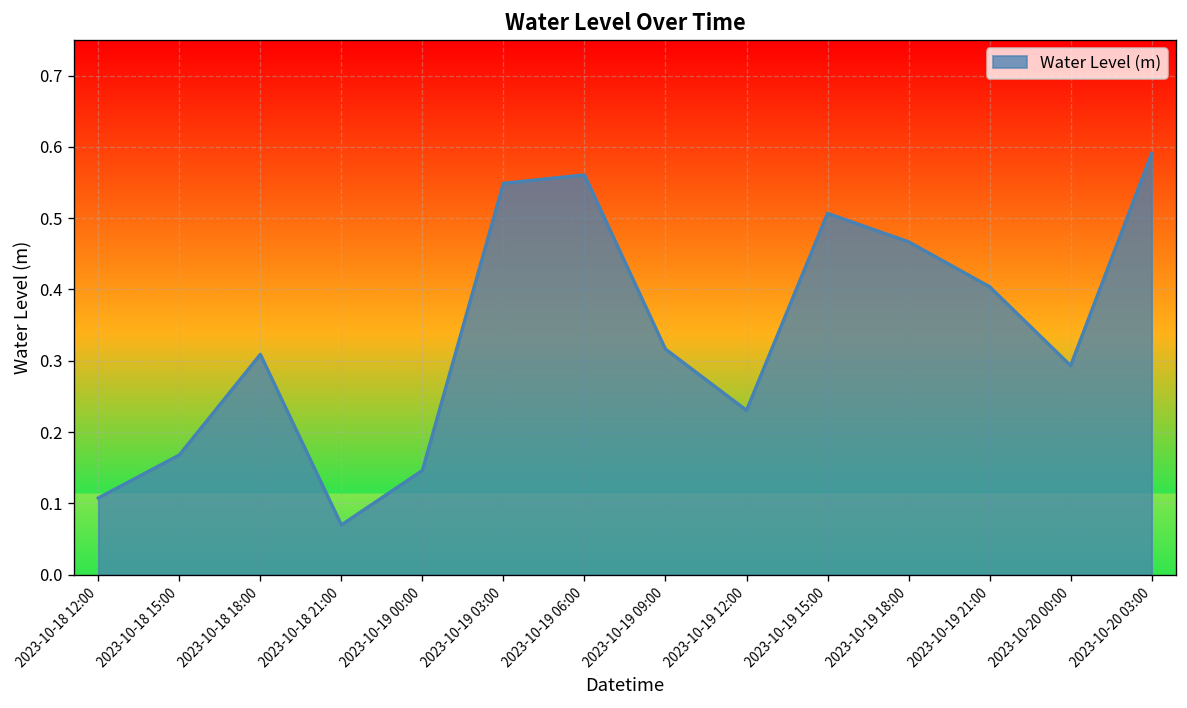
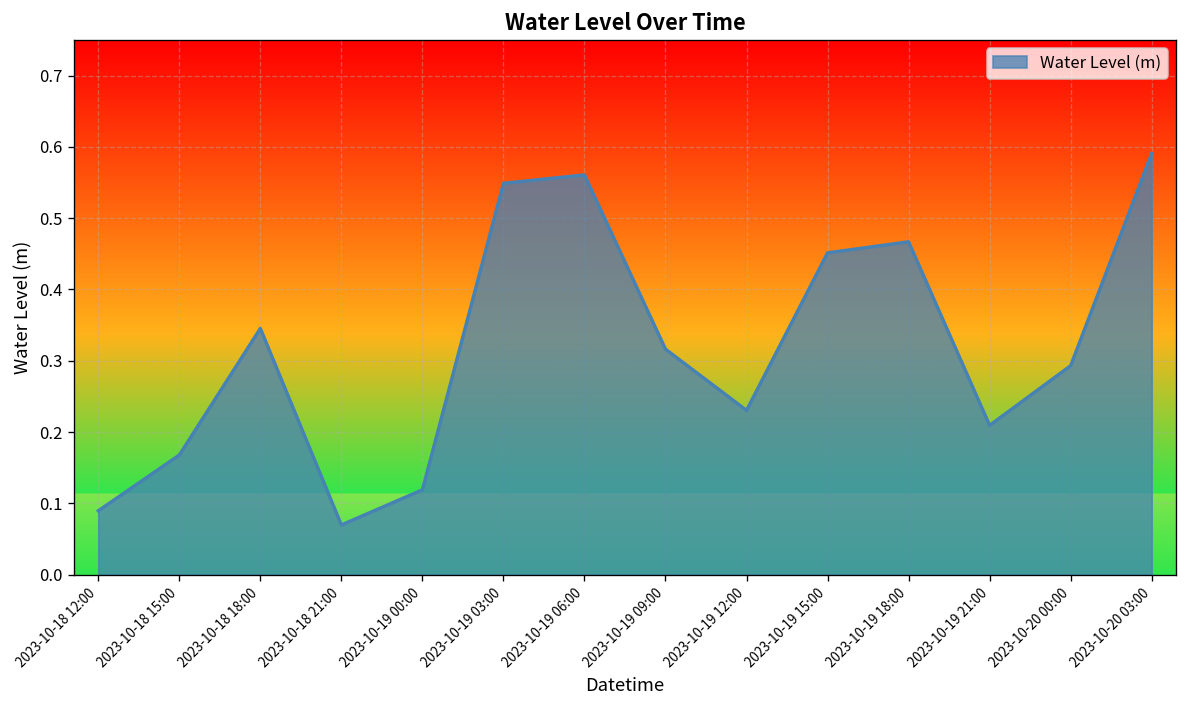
  {
-   "2023-10-18 12:00": 0.11,
+   "2023-10-18 12:00": 0.09,
    "2023-10-18 15:00": 0.17,
-   "2023-10-18 18:00": 0.31,
+   "2023-10-18 18:00": 0.35,
    "2023-10-18 21:00": 0.07,
-   "2023-10-19 00:00": 0.15,
+   "2023-10-19 00:00": 0.12,
    "2023-10-19 03:00": 0.55,
    "2023-10-19 06:00": 0.56,
    "2023-10-19 09:00": 0.32,
    "2023-10-19 12:00": 0.23,
-   "2023-10-19 15:00": 0.51,
+   "2023-10-19 15:00": 0.45,
    "2023-10-19 18:00": 0.47,
-   "2023-10-19 21:00": 0.40,
+   "2023-10-19 21:00": 0.21,
    "2023-10-20 00:00": 0.29,
    "2023-10-20 03:00": 0.59
  }
